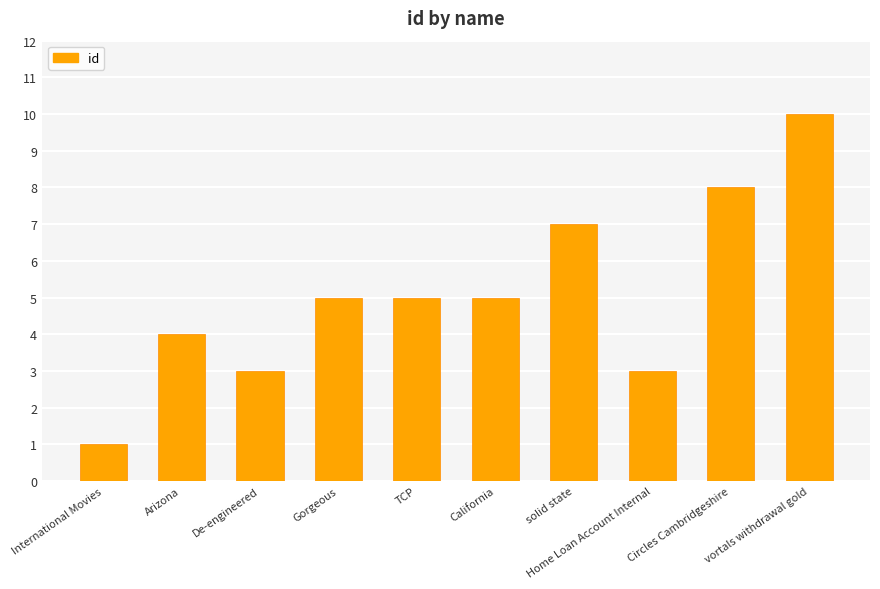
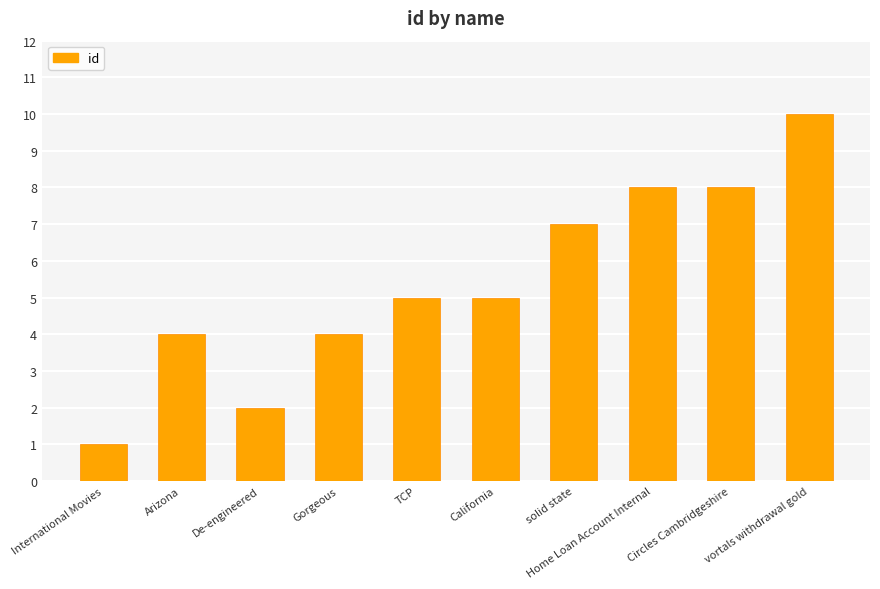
  {
    "International Movies": 1,
    "Arizona": 4,
-   "De-engineered": 3,
-   "Gorgeous": 5,
+   "De-engineered": 2,
+   "Gorgeous": 4,
    "TCP": 5,
    "California": 5,
    "solid state": 7,
-   "Home Loan Account Internal": 3,
+   "Home Loan Account Internal": 8,
    "Circles Cambridgeshire": 8,
    "vortals withdrawal gold": 10
  }
